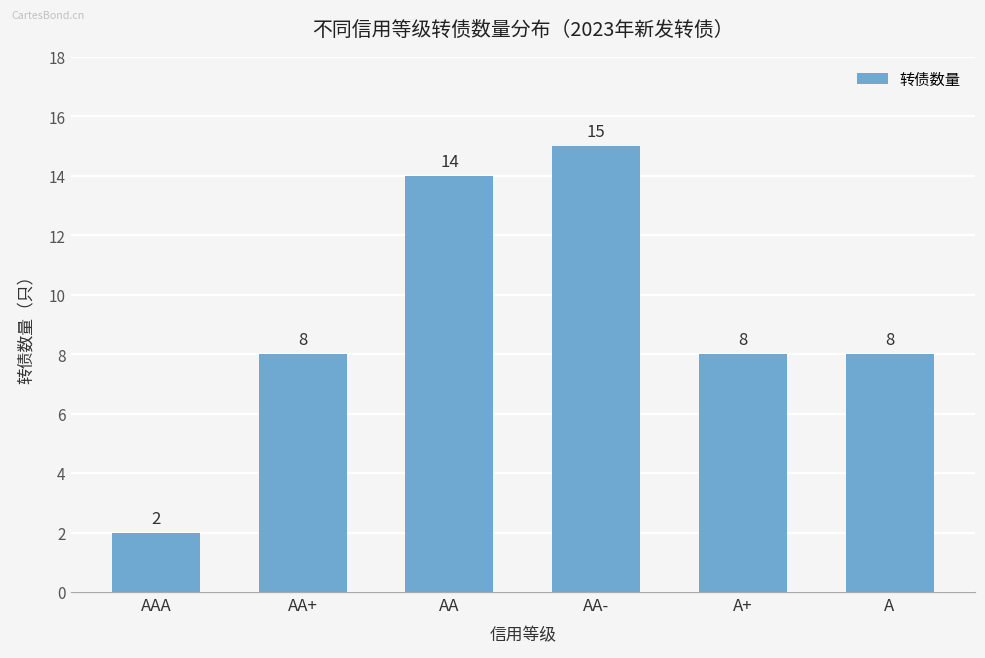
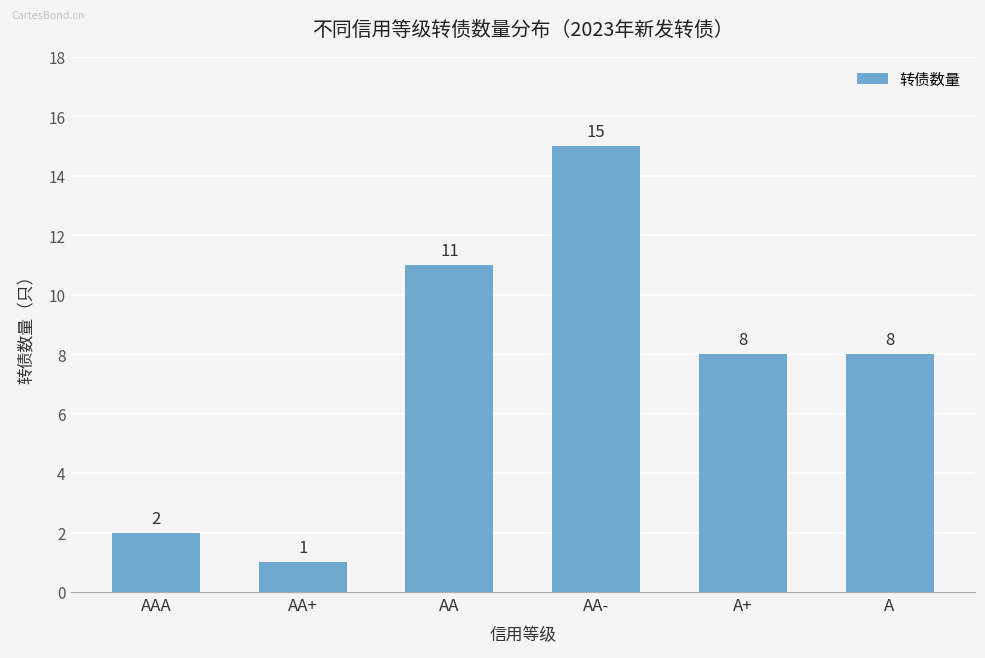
  {
    "AAA": 2,
-   "AA+": 8,
-   "AA": 14,
+   "AA+": 1,
+   "AA": 11,
    "AA-": 15,
    "A+": 8,
    "A": 8
  }
